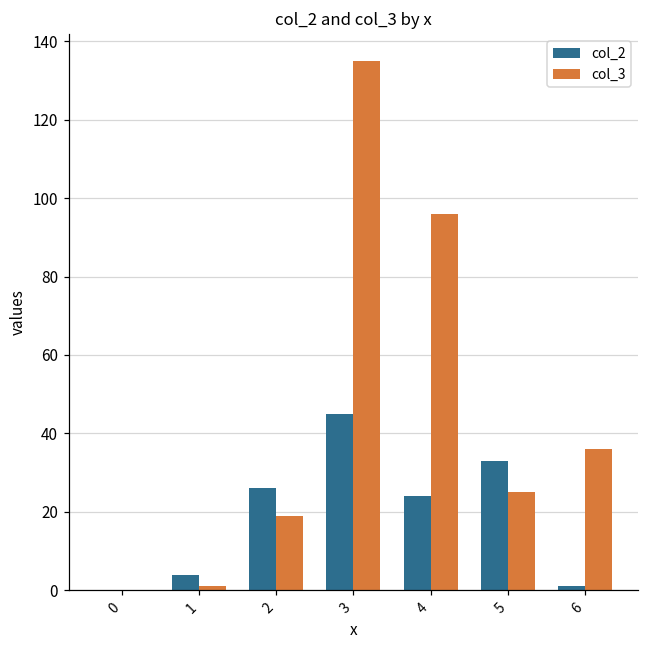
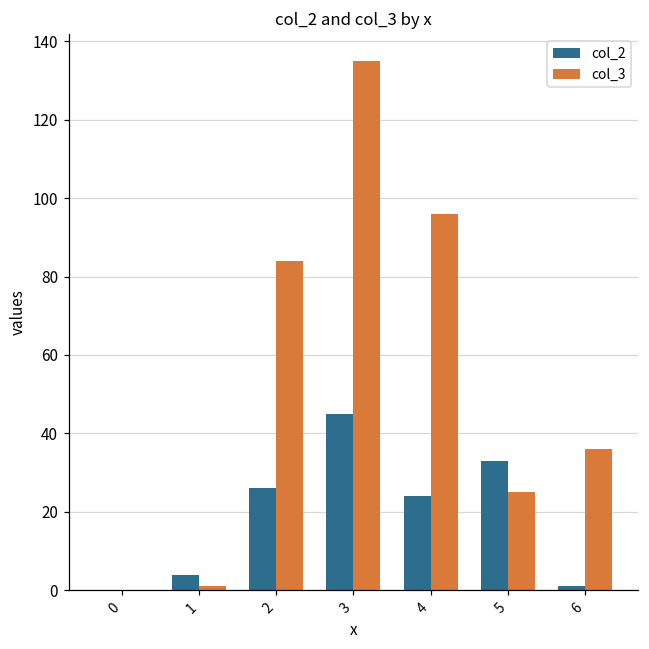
  {
    "col_2": {
      "0": 0,
      "1": 4,
      "2": 26,
      "3": 45,
      "4": 24,
      "5": 33,
      "6": 1
    },
    "col_3": {
      "0": 0,
      "1": 1,
-     "2": 19,
+     "2": 84,
      "3": 135,
      "4": 96,
      "5": 25,
      "6": 36
    }
  }
